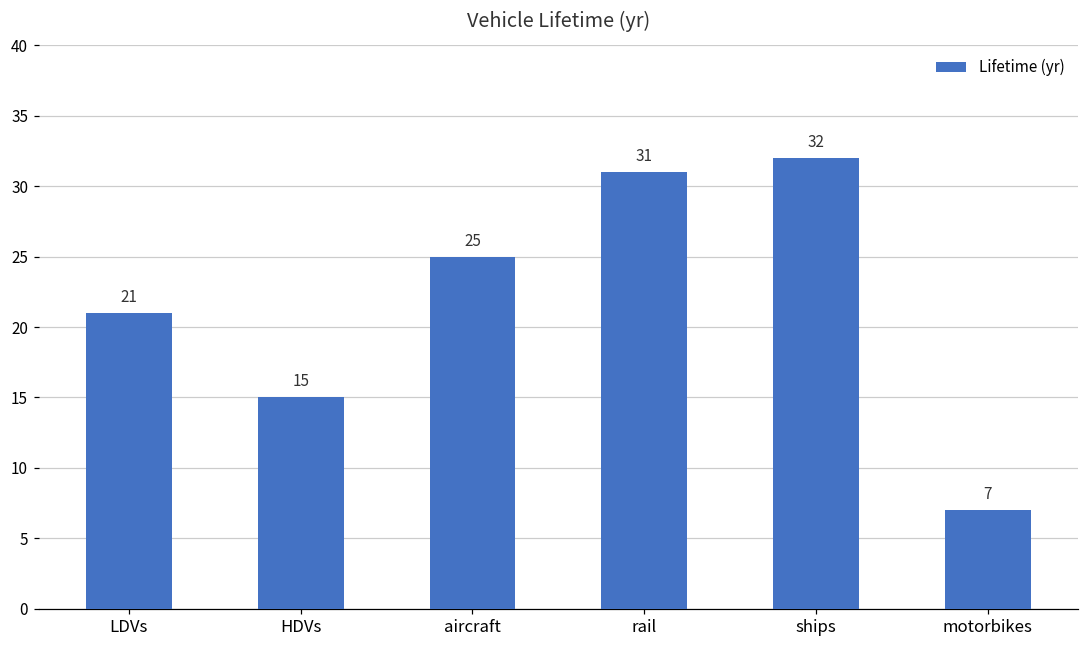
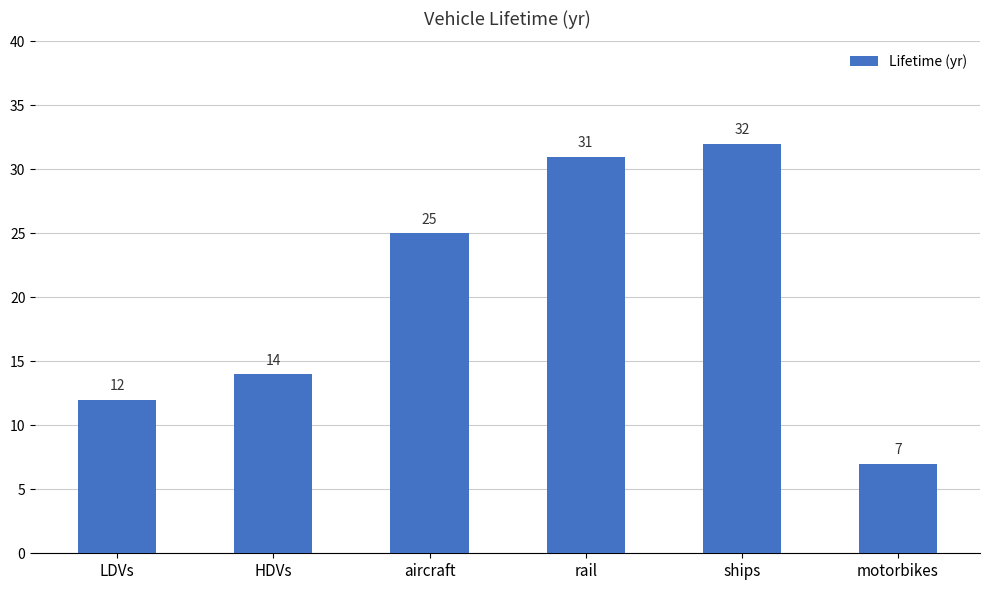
  {
-   "LDVs": 21,
-   "HDVs": 15,
+   "LDVs": 12,
+   "HDVs": 14,
    "aircraft": 25,
    "rail": 31,
    "ships": 32,
    "motorbikes": 7
  }
